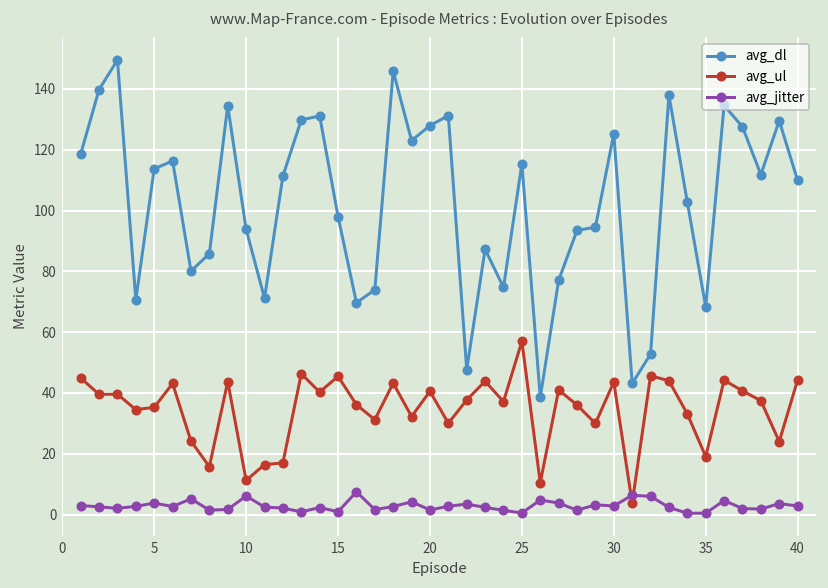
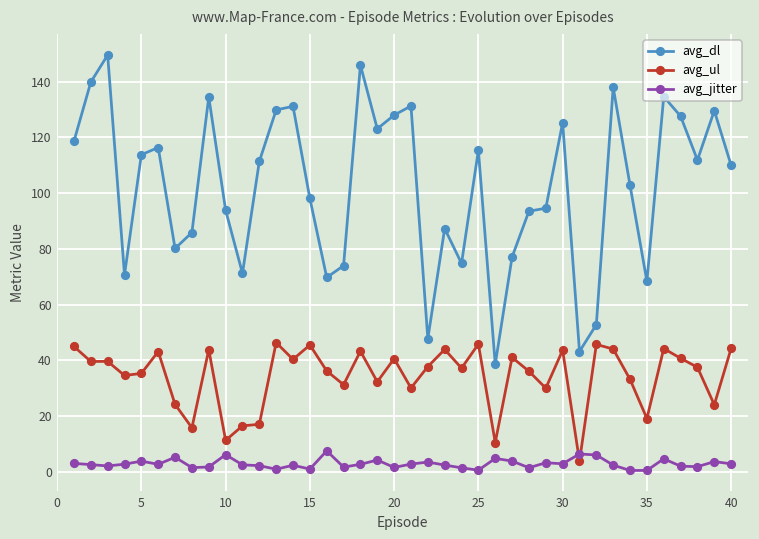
  {
    "avg_dl": {
      "5": 114,
      "10": 94,
      "15": 98,
      "20": 128,
      "25": 115,
      "30": 125,
      "35": 68,
      "40": 110
    },
    "avg_ul": {
      "5": 35,
      "10": 11,
      "15": 45,
      "20": 41,
-     "25": 57,
+     "25": 46,
      "30": 44,
      "35": 19,
      "40": 44
    },
    "avg_jitter": {
      "5": 4,
      "10": 6,
      "15": 1,
      "20": 2,
      "25": 1,
      "30": 3,
      "35": 0,
      "40": 3
    }
  }
